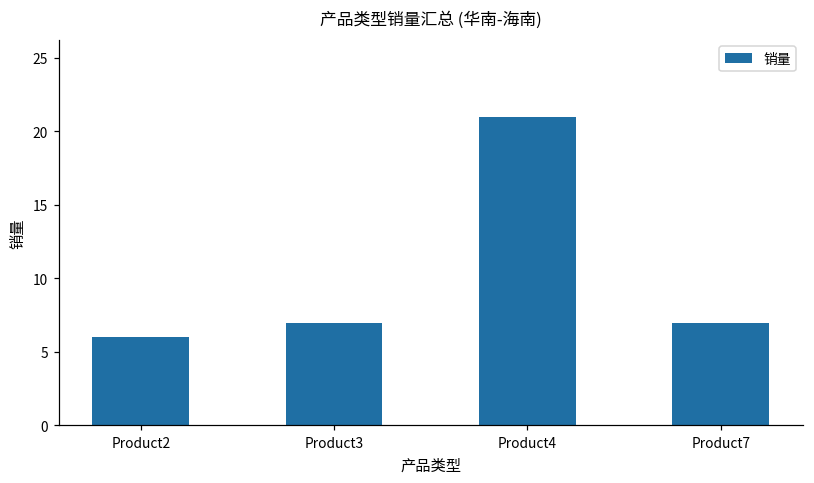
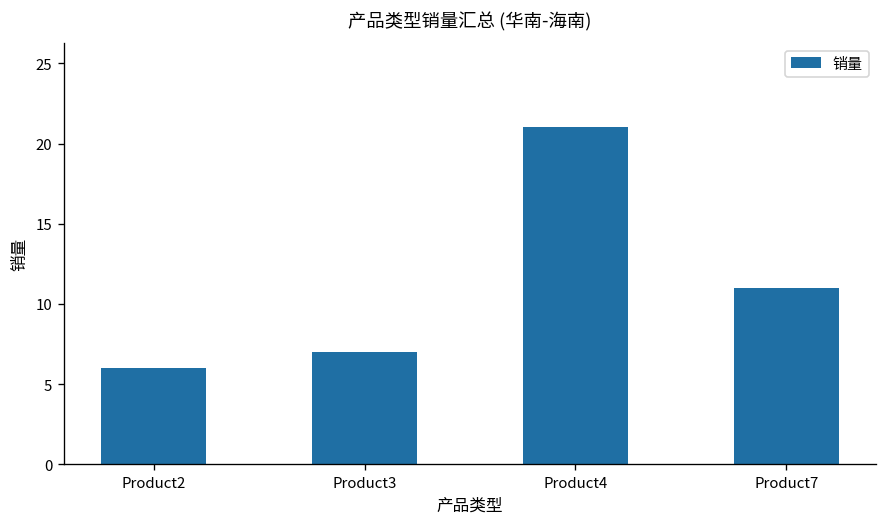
  {
    "Product2": 6,
    "Product3": 7,
    "Product4": 21,
-   "Product7": 7
+   "Product7": 11
  }
